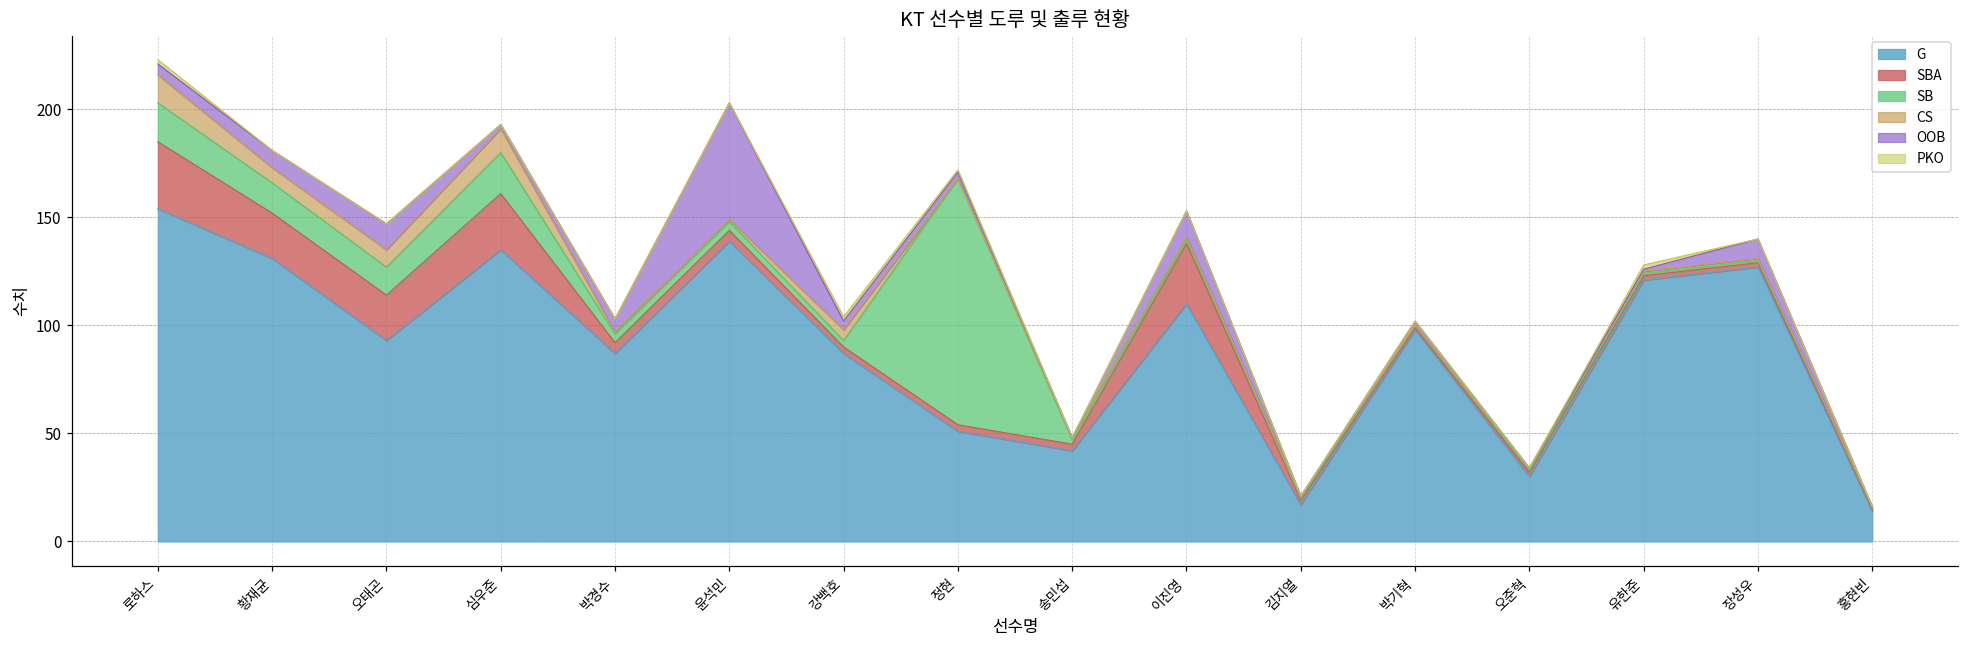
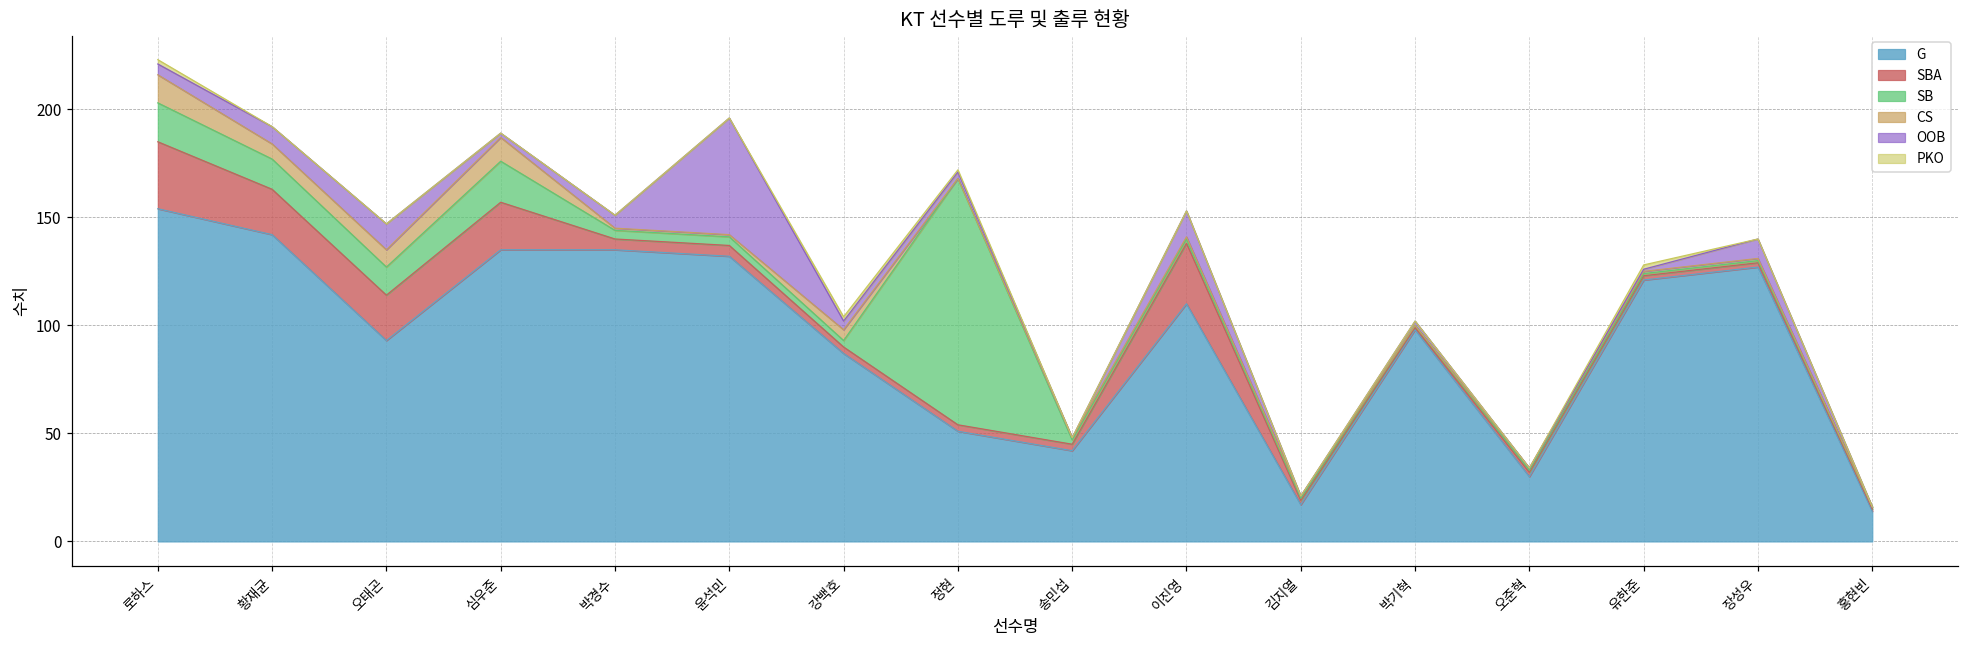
  {
    "G": {
      "로하스": 154,
-     "황재균": 131,
+     "황재균": 142,
      "오태곤": 93,
      "심우준": 135,
-     "박경수": 87,
-     "윤석민": 139,
+     "박경수": 135,
+     "윤석민": 132,
      "강백호": 87,
      "정현": 51,
      "송민섭": 42,
      "이진영": 110,
      "김지열": 17,
      "오준혁": 30,
      "유한준": 121,
      "장성우": 127
    },
    "SBA": {
      "로하스": 31,
      "황재균": 21,
      "오태곤": 21,
-     "심우준": 26,
+     "심우준": 22,
      "박경수": 5,
      "윤석민": 5,
      "강백호": 3,
      "정현": 3,
      "송민섭": 3,
      "이진영": 28
    },
    "SB": {
      "로하스": 18,
      "황재균": 14,
      "오태곤": 13,
      "심우준": 19,
      "강백호": 3
    },
    "OOB": {
      "로하스": 5,
      "강백호": 4
    }
  }
